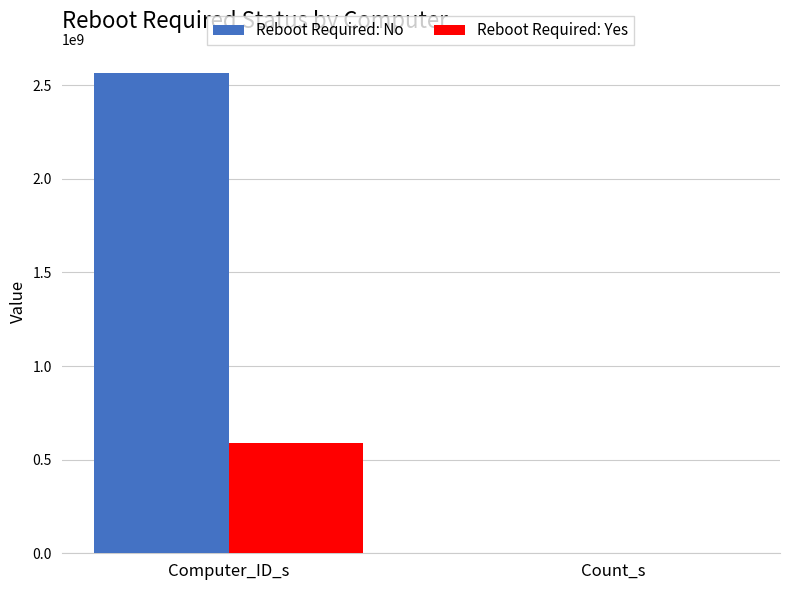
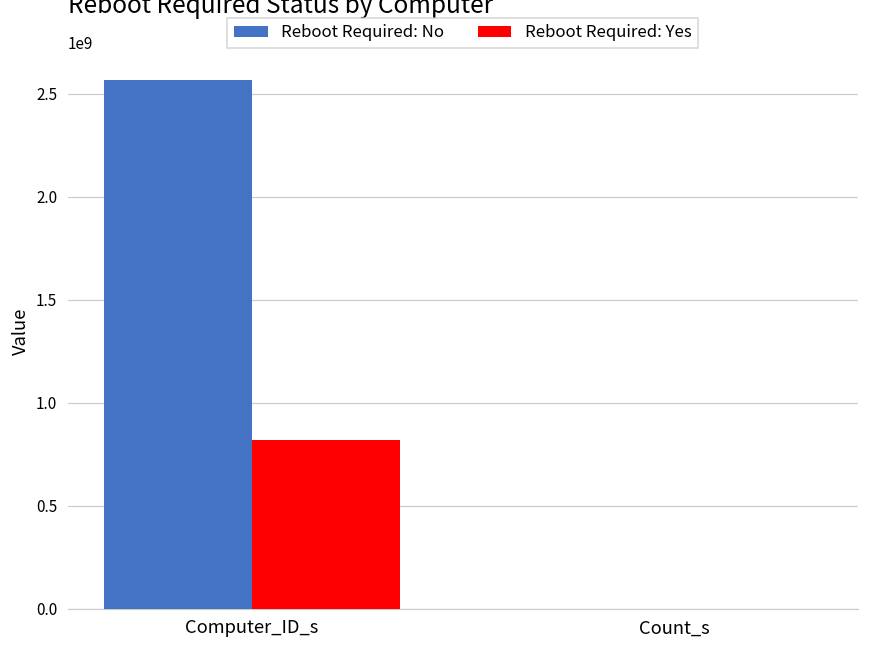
  {
    "Reboot Required: No": {
      "Computer_ID_s": 2570000000
    },
    "Reboot Required: Yes": {
-     "Computer_ID_s": 590000000
+     "Computer_ID_s": 820000000
    }
  }
